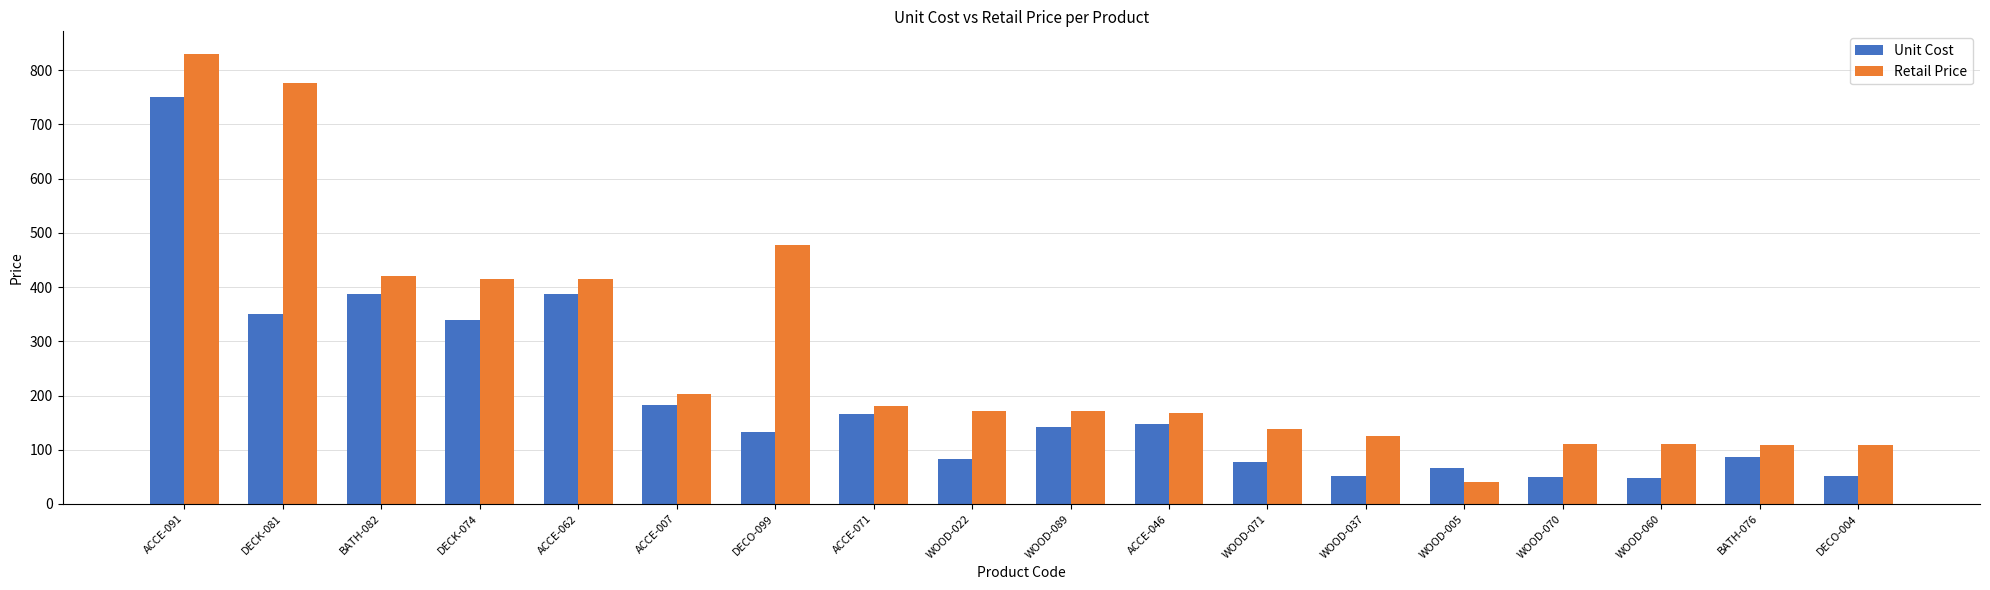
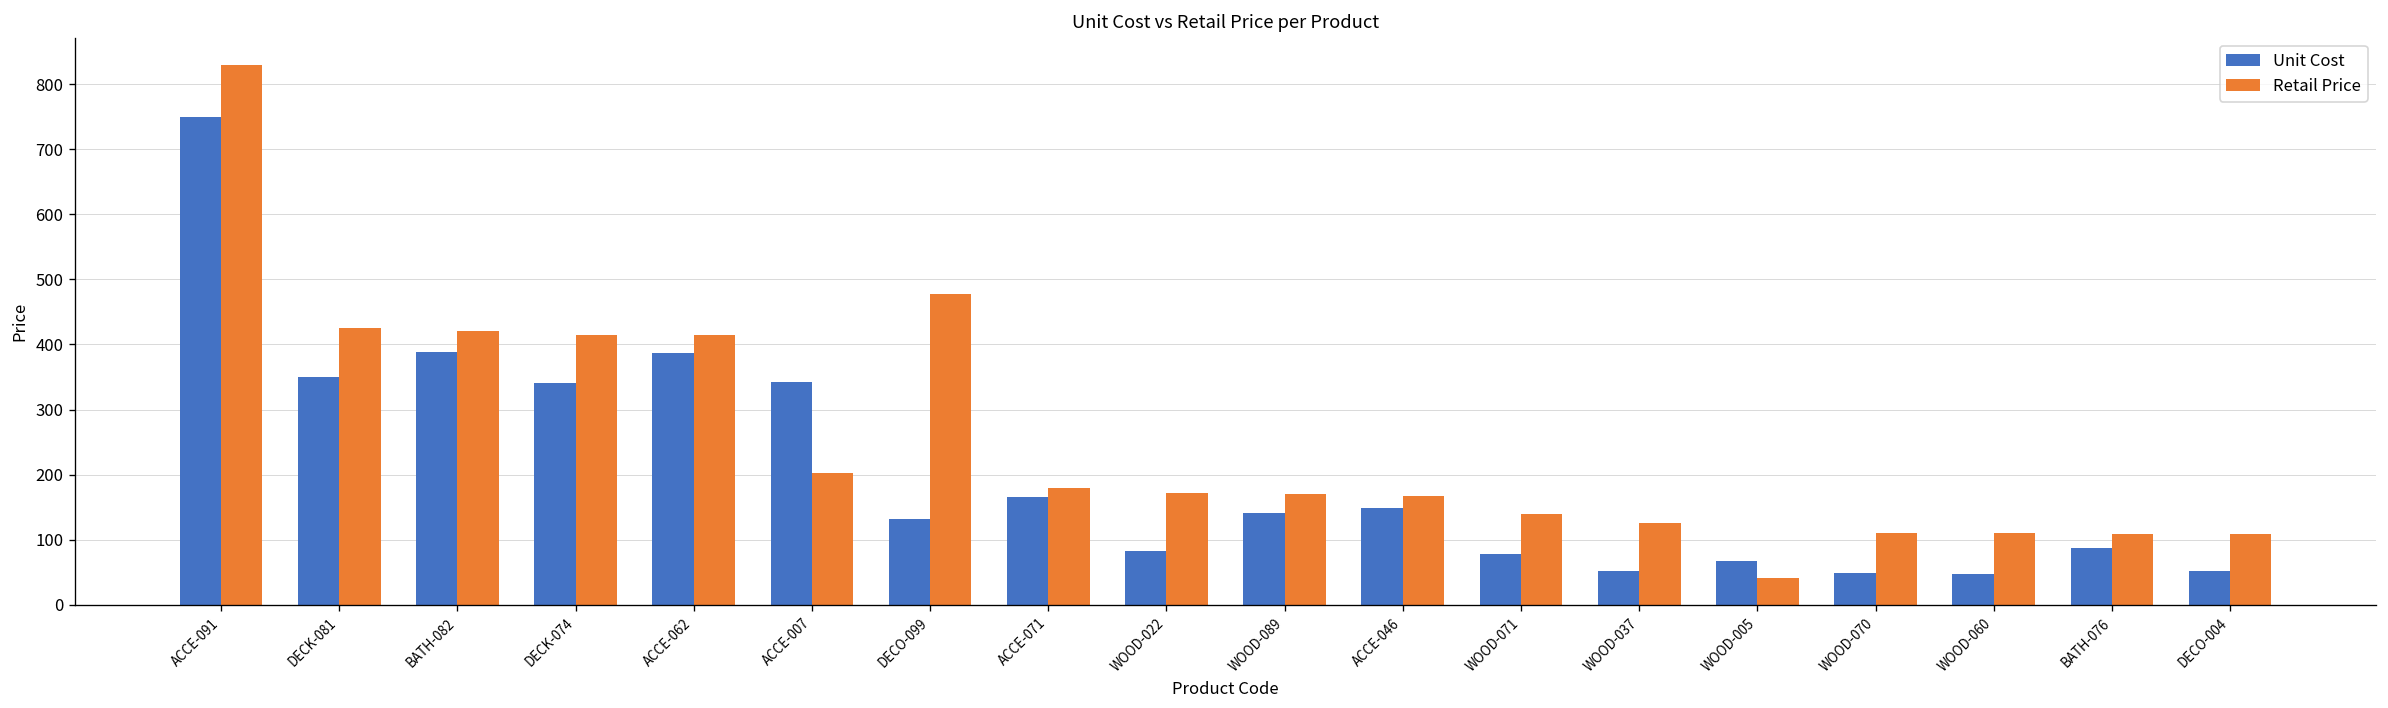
  {
    "Unit Cost": {
      "ACCE-091": 750,
      "DECK-081": 350,
      "BATH-082": 390,
      "DECK-074": 340,
      "ACCE-062": 390,
-     "ACCE-007": 180,
+     "ACCE-007": 340,
      "DECO-099": 130,
      "ACCE-071": 170,
      "WOOD-022": 80,
      "WOOD-089": 140,
      "ACCE-046": 150,
      "WOOD-071": 80,
      "WOOD-037": 50,
      "WOOD-005": 70,
      "WOOD-070": 50,
      "WOOD-060": 50,
      "BATH-076": 90,
      "DECO-004": 50
    },
    "Retail Price": {
      "ACCE-091": 830,
-     "DECK-081": 780,
+     "DECK-081": 430,
      "BATH-082": 420,
      "DECK-074": 420,
      "ACCE-062": 420,
      "ACCE-007": 200,
      "DECO-099": 480,
      "ACCE-071": 180,
      "WOOD-022": 170,
      "WOOD-089": 170,
      "ACCE-046": 170,
      "WOOD-071": 140,
      "WOOD-037": 130,
      "WOOD-005": 40,
      "WOOD-070": 110,
      "WOOD-060": 110,
      "BATH-076": 110,
      "DECO-004": 110
    }
  }
